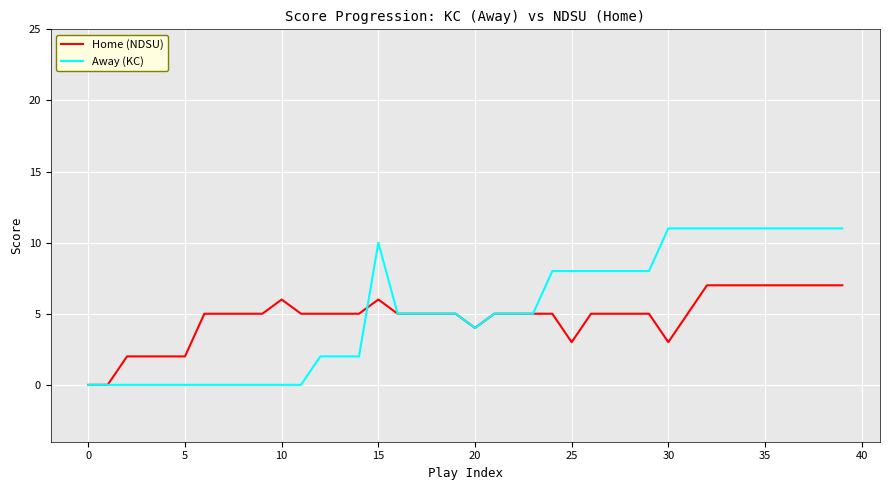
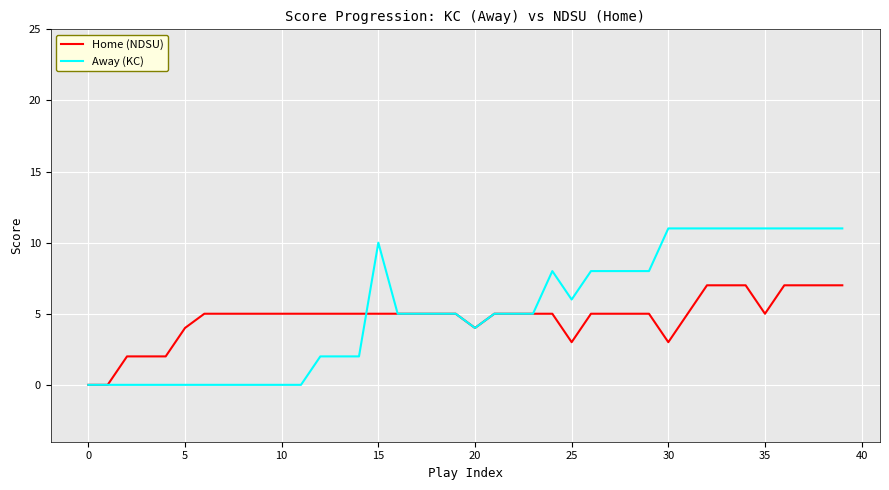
  {
    "Home (NDSU)": {
-     "5": 2,
-     "10": 6,
-     "15": 6,
+     "5": 4,
+     "10": 5,
+     "15": 5,
      "25": 3,
      "30": 3,
-     "35": 7
+     "35": 5
    },
    "Away (KC)": {
      "5": 0,
      "10": 0,
      "15": 10,
-     "25": 8,
+     "25": 6,
      "30": 11,
      "35": 11
    }
  }
